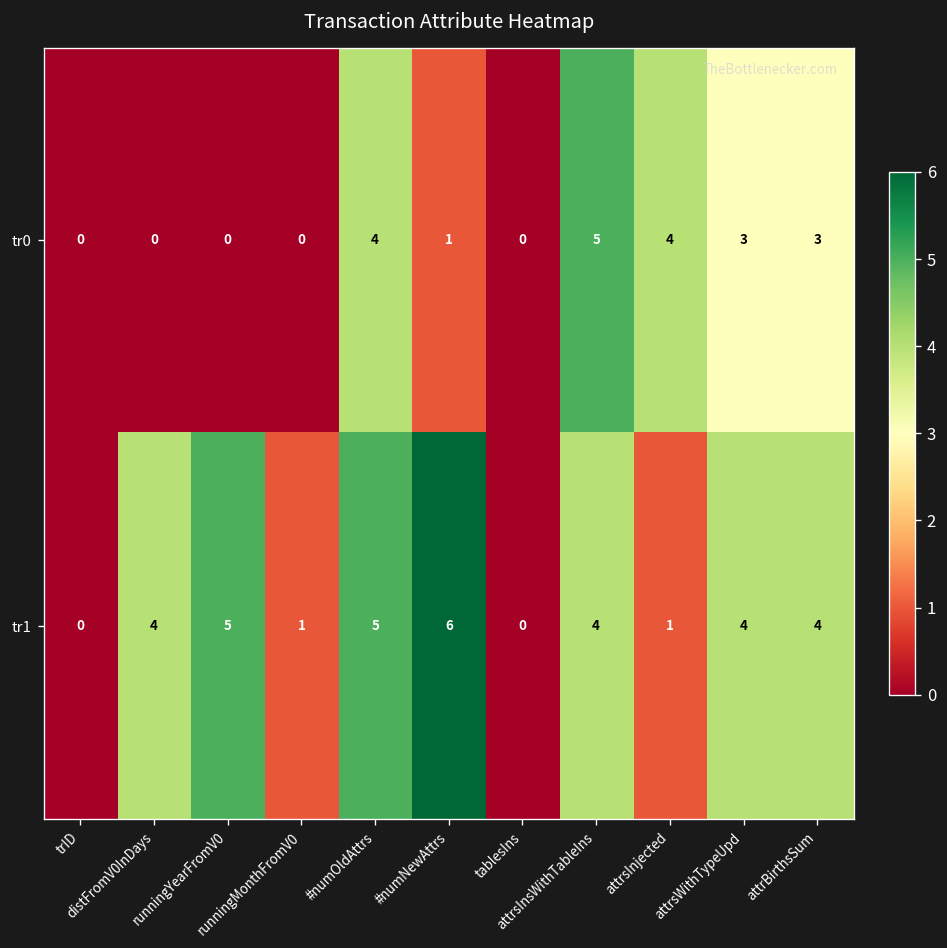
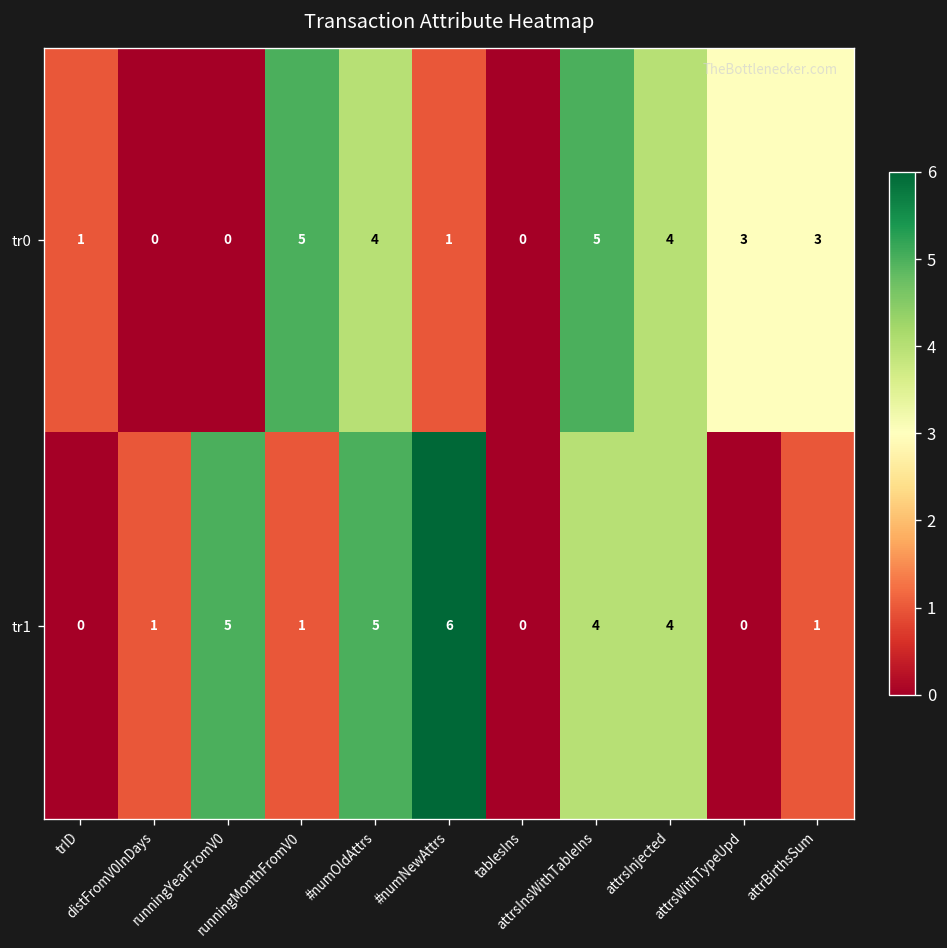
  {
    "tr0": {
-     "trID": 0,
+     "trID": 1,
      "distFromV0InDays": 0,
      "runningYearFromV0": 0,
-     "runningMonthFromV0": 0,
+     "runningMonthFromV0": 5,
      "#numOldAttrs": 4,
      "#numNewAttrs": 1,
      "tablesIns": 0,
      "attrsInsWithTableIns": 5,
      "attrsInjected": 4,
      "attrsWithTypeUpd": 3,
      "attrBirthsSum": 3
    },
    "tr1": {
      "trID": 0,
-     "distFromV0InDays": 4,
+     "distFromV0InDays": 1,
      "runningYearFromV0": 5,
      "runningMonthFromV0": 1,
      "#numOldAttrs": 5,
      "#numNewAttrs": 6,
      "tablesIns": 0,
      "attrsInsWithTableIns": 4,
-     "attrsInjected": 1,
-     "attrsWithTypeUpd": 4,
-     "attrBirthsSum": 4
+     "attrsInjected": 4,
+     "attrsWithTypeUpd": 0,
+     "attrBirthsSum": 1
    }
  }
